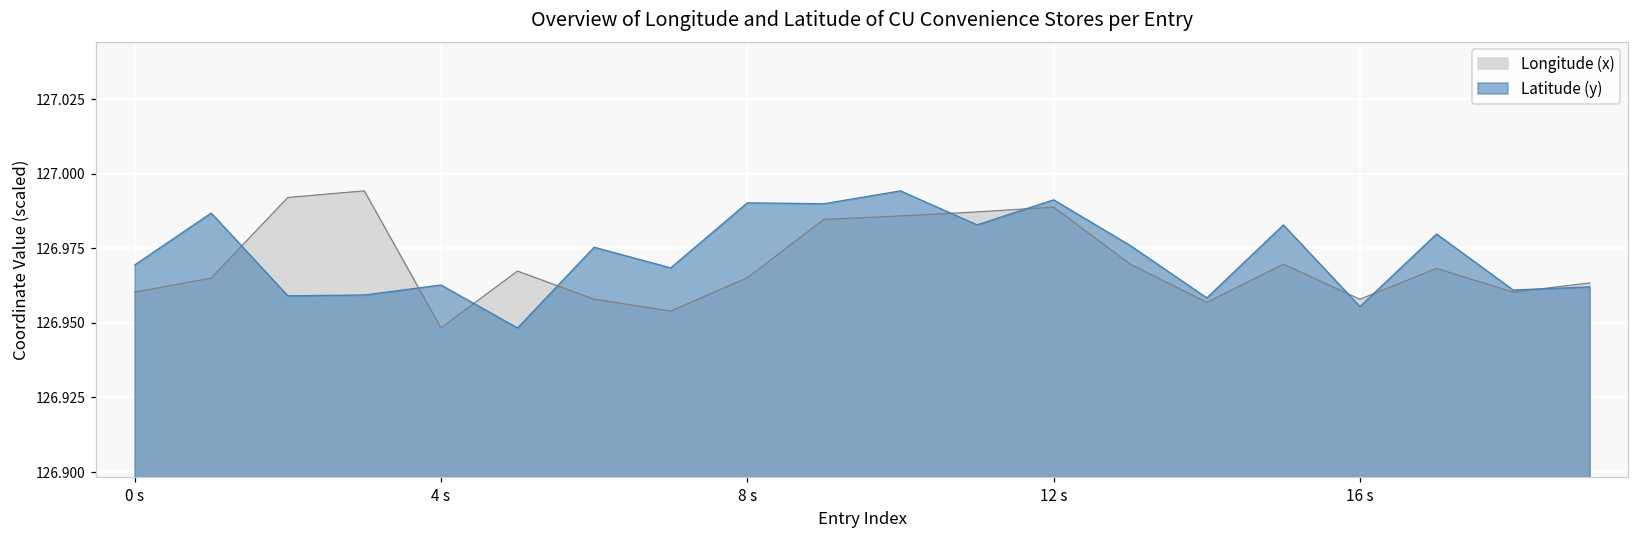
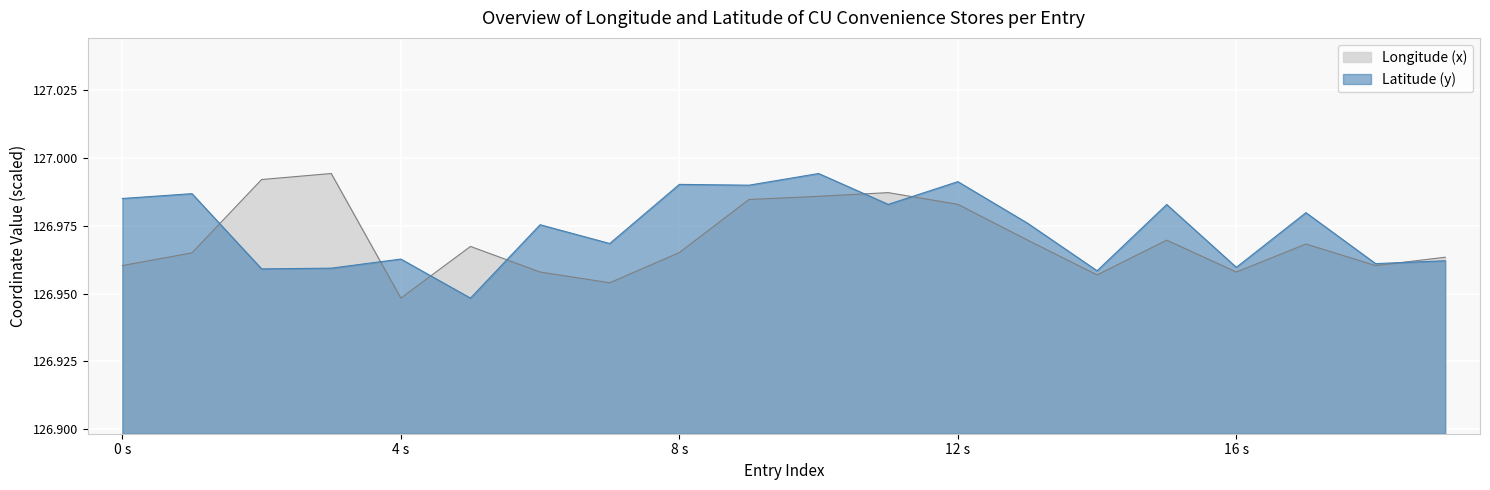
  {
    "Longitude (x)": {
      "0 s": 126.960,
      "4 s": 126.948,
      "8 s": 126.965,
-     "12 s": 126.989,
+     "12 s": 126.983,
      "16 s": 126.958
    },
    "Latitude (y)": {
-     "0 s": 126.969,
+     "0 s": 126.985,
      "4 s": 126.963,
      "8 s": 126.990,
      "12 s": 126.991,
-     "16 s": 126.955
+     "16 s": 126.960
    }
  }
